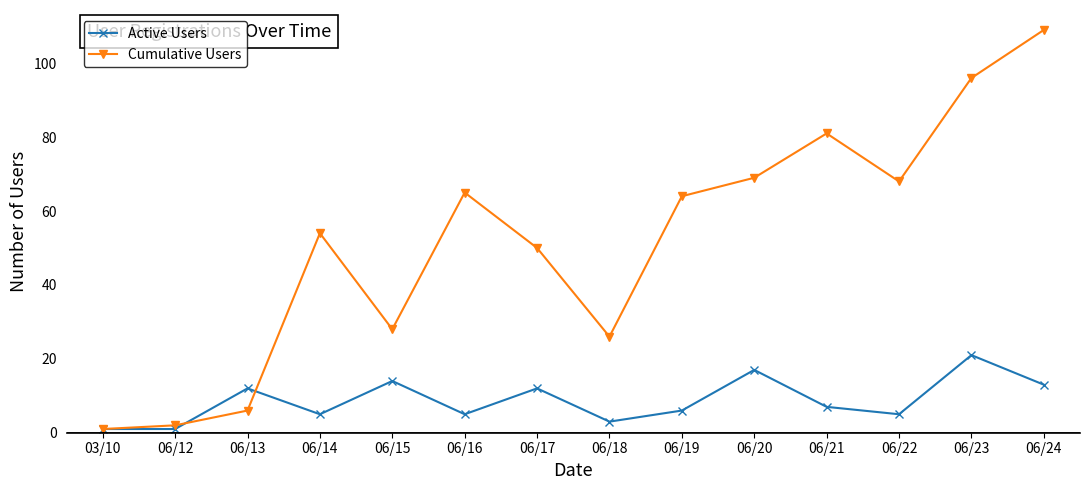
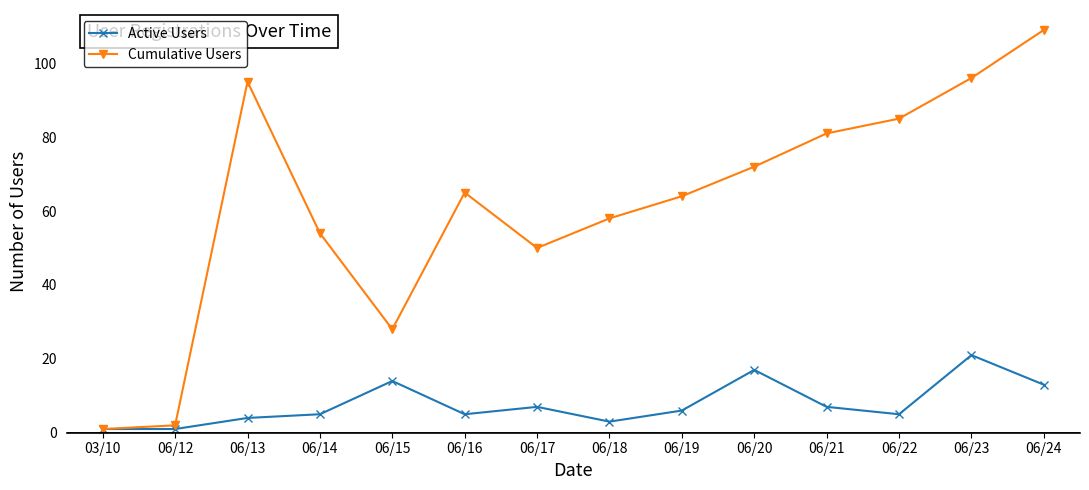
  {
    "Active Users": {
      "06/12": 1,
-     "06/13": 12,
+     "06/13": 4,
      "06/14": 5,
      "06/15": 14,
      "06/16": 5,
-     "06/17": 12,
+     "06/17": 7,
      "06/18": 3,
      "06/19": 6,
      "06/20": 17,
      "06/21": 7,
      "06/22": 5,
      "06/23": 21,
      "06/24": 13
    },
    "Cumulative Users": {
      "06/12": 2,
-     "06/13": 6,
+     "06/13": 95,
      "06/14": 54,
      "06/15": 28,
      "06/16": 65,
      "06/17": 50,
-     "06/18": 26,
+     "06/18": 58,
      "06/19": 64,
-     "06/20": 69,
+     "06/20": 72,
      "06/21": 81,
-     "06/22": 68,
+     "06/22": 85,
      "06/23": 96,
      "06/24": 109
    }
  }
